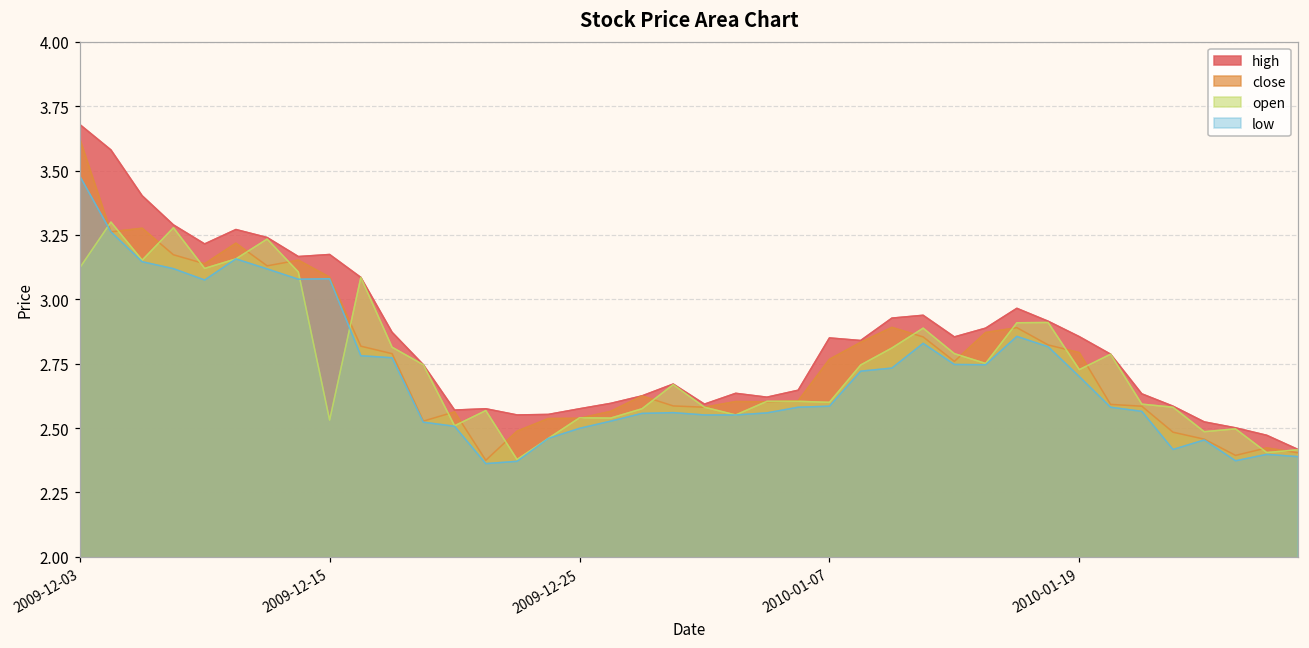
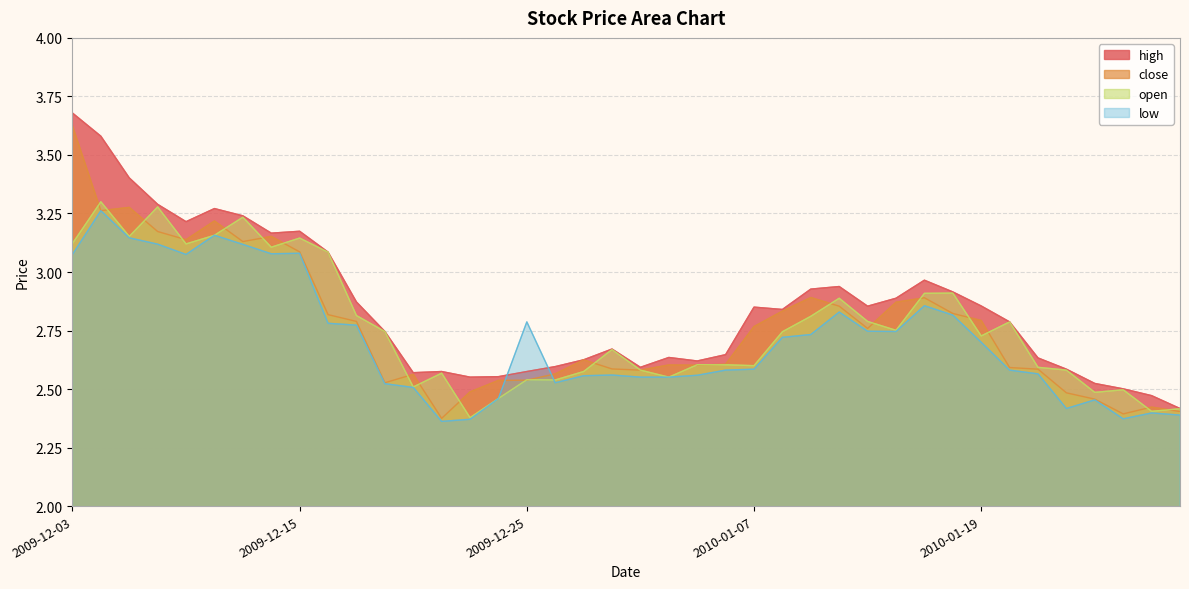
  {
    "open": {
      "2009-12-03": 3.12,
-     "2009-12-15": 2.53,
+     "2009-12-15": 3.15,
      "2010-01-07": 2.60,
      "2010-01-19": 2.73
    },
    "low": {
-     "2009-12-03": 3.48,
-     "2009-12-25": 2.50,
+     "2009-12-03": 3.08,
+     "2009-12-25": 2.79,
      "2010-01-07": 2.59,
      "2010-01-19": 2.70
    }
  }
